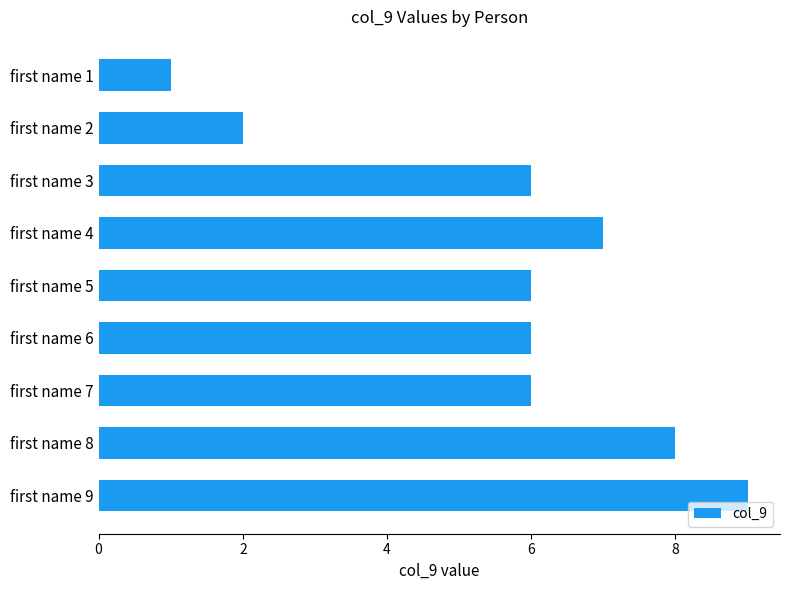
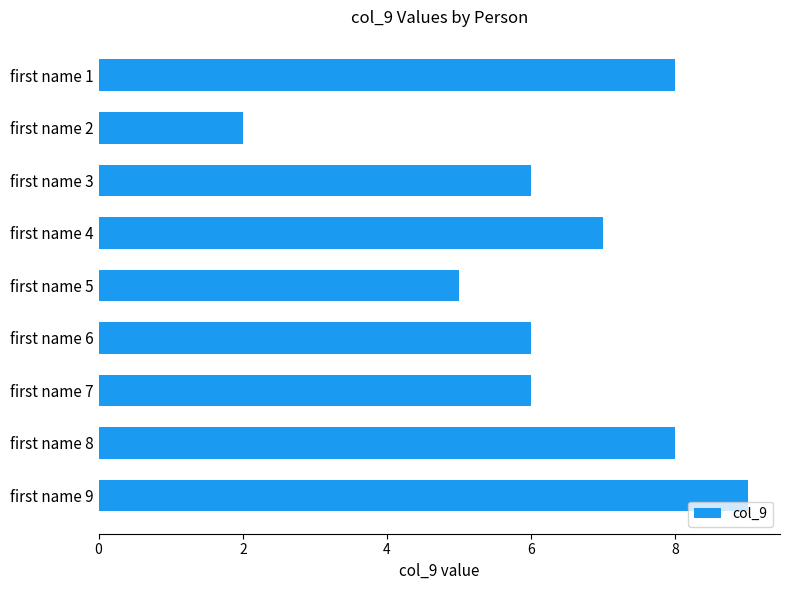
  {
-   "first name 1": 1,
+   "first name 1": 8,
    "first name 2": 2,
    "first name 3": 6,
    "first name 4": 7,
-   "first name 5": 6,
+   "first name 5": 5,
    "first name 6": 6,
    "first name 7": 6,
    "first name 8": 8,
    "first name 9": 9
  }
